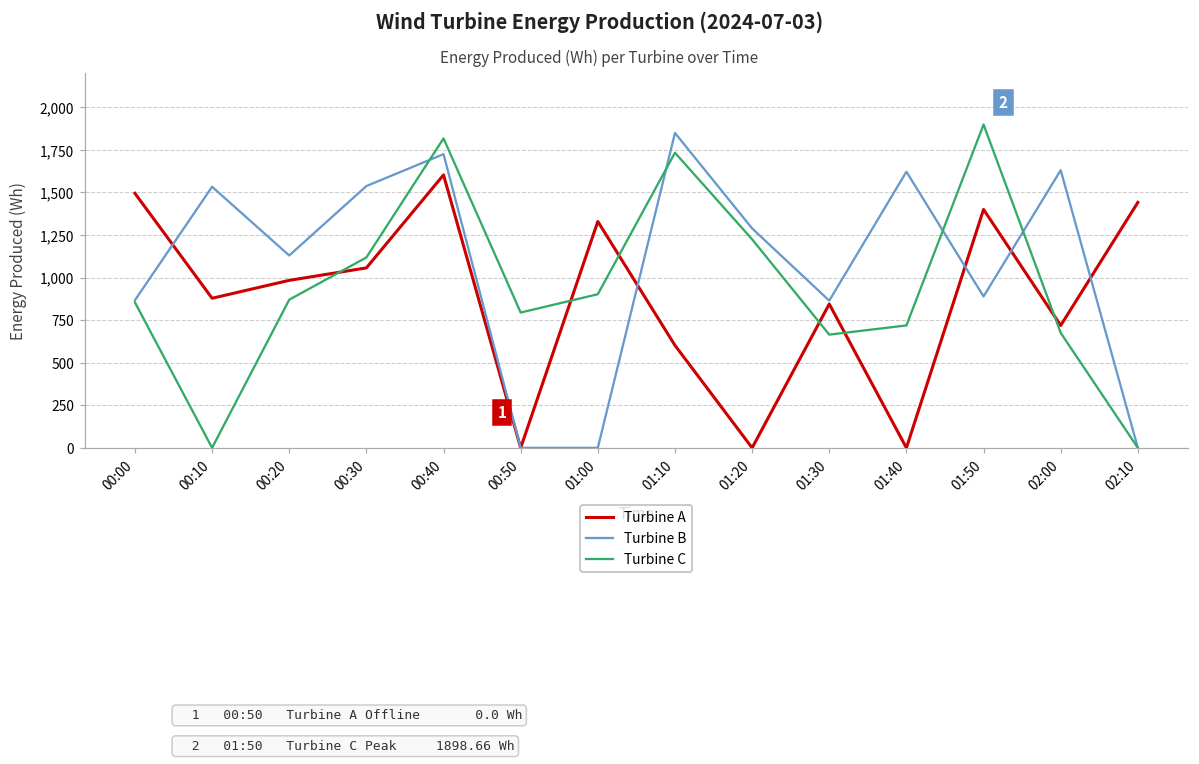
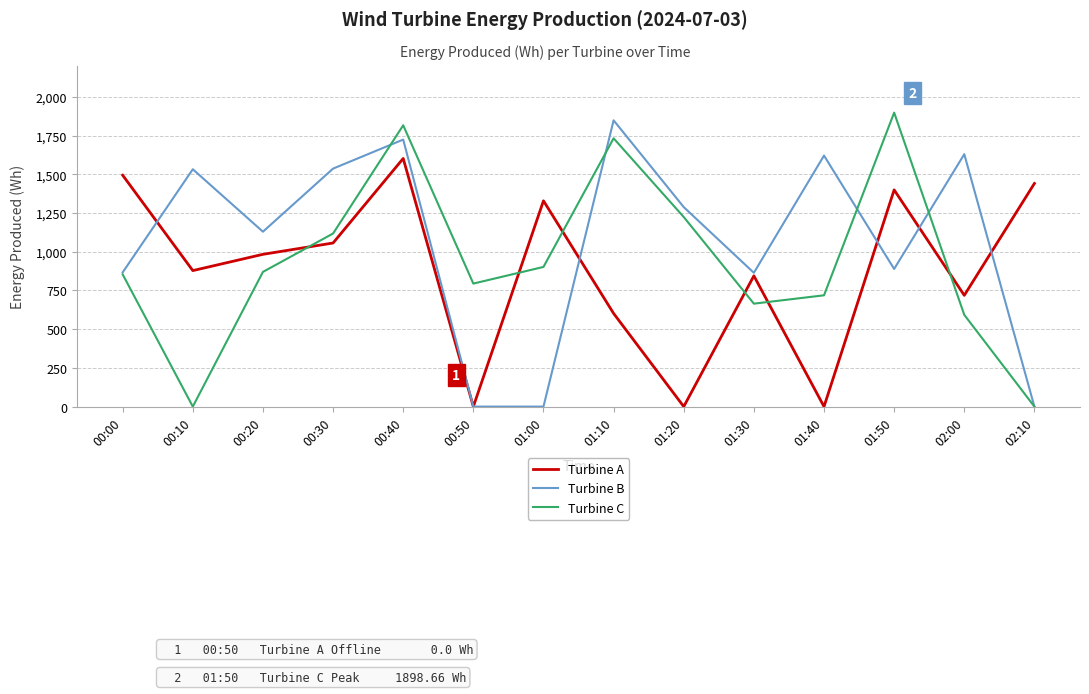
  {
    "Turbine A": {
      "00:00": "1,490",
      "00:10": "880",
      "00:20": "980",
      "00:30": "1,060",
      "00:40": "1,600",
      "01:00": "1,330",
      "01:10": "600",
      "01:20": "0",
      "01:30": "840",
      "01:40": "0",
      "01:50": "1,400",
      "02:00": "720",
      "02:10": "1,440"
    },
    "Turbine B": {
      "00:10": "1,530",
      "00:20": "1,130",
      "00:30": "1,540",
      "00:40": "1,720",
      "01:00": "0",
      "01:10": "1,850",
      "01:20": "1,290",
      "01:30": "860",
      "01:40": "1,620",
      "01:50": "890",
      "02:00": "1,630"
    },
    "Turbine C": {
      "00:10": "0",
      "00:20": "870",
      "00:30": "1,120",
      "00:40": "1,820",
      "00:50": "790",
      "01:00": "900",
      "01:10": "1,730",
      "01:20": "1,220",
      "01:30": "660",
      "01:40": "720",
-     "02:00": "680"
+     "02:00": "590"
    }
  }
